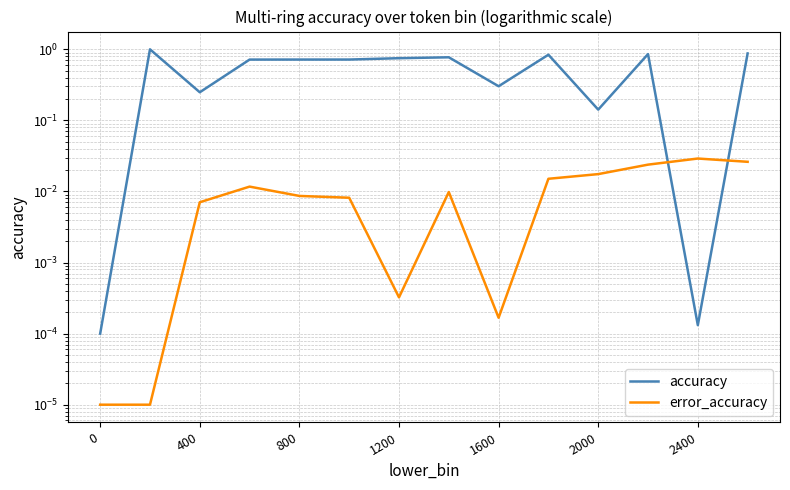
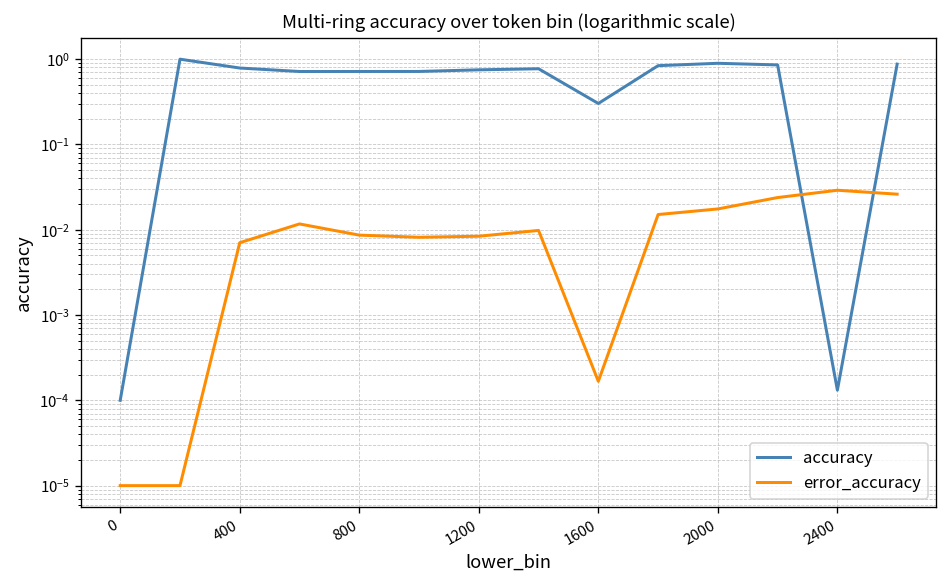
  {
    "accuracy": {
      "0": 0.00010,
-     "400": 0.25,
+     "400": 0.8,
      "800": 0.7,
      "1200": 0.8,
      "1600": 0.30,
-     "2000": 0.14,
+     "2000": 0.9,
      "2400": 0.00013
    },
    "error_accuracy": {
      "0": 0.000010,
      "400": 0.007,
      "800": 0.009,
-     "1200": 0.0003,
+     "1200": 0.008,
      "1600": 0.00017,
      "2000": 0.018,
      "2400": 0.029
    }
  }
